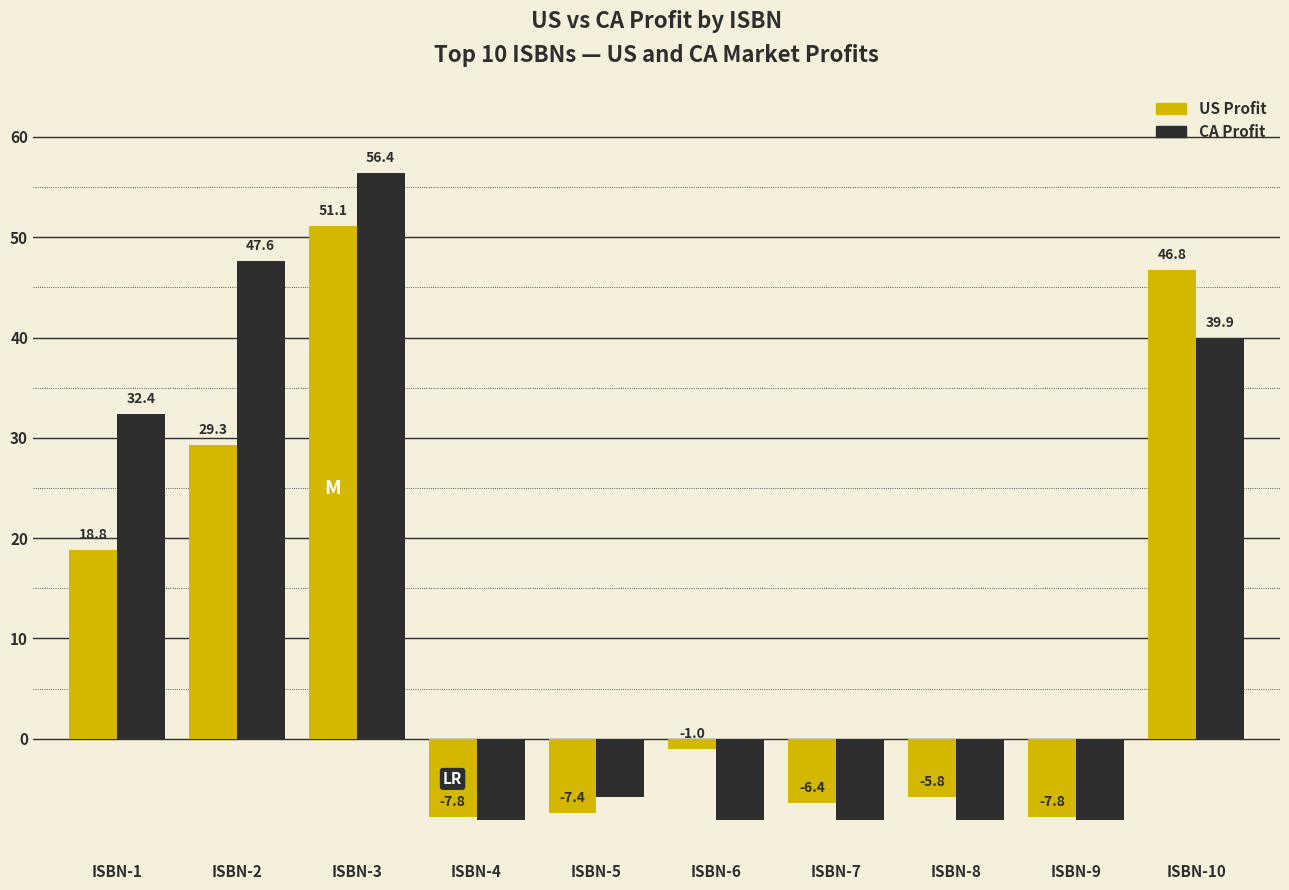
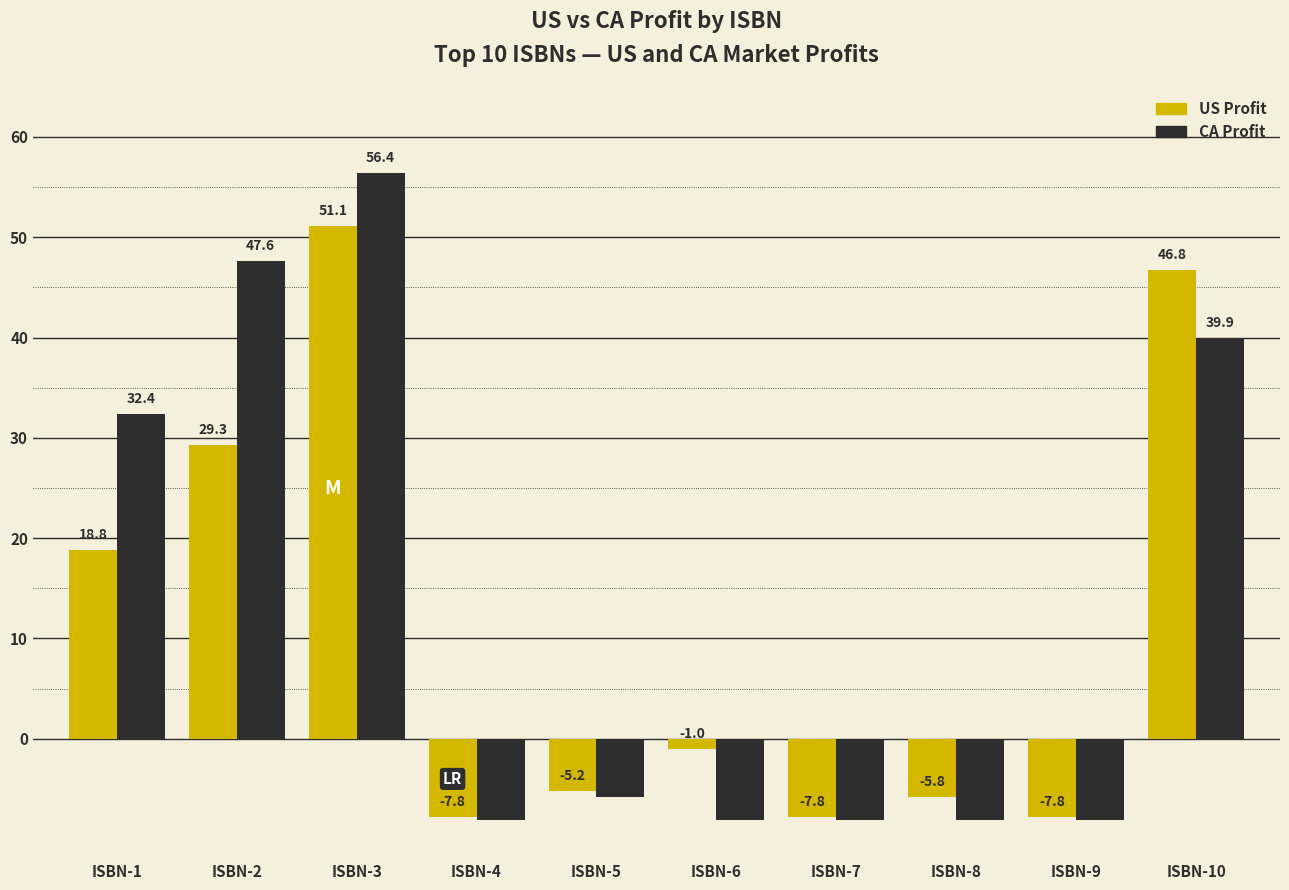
  {
    "US Profit": {
      "ISBN-1": 18.8,
      "ISBN-2": 29.3,
      "ISBN-3": 51.1,
      "ISBN-4": -7.8,
-     "ISBN-5": -7.4,
+     "ISBN-5": -5.2,
      "ISBN-6": -1.0,
-     "ISBN-7": -6.4,
+     "ISBN-7": -7.8,
      "ISBN-8": -5.8,
      "ISBN-9": -7.8,
      "ISBN-10": 46.8
    },
    "CA Profit": {
      "ISBN-1": 32.4,
      "ISBN-2": 47.6,
      "ISBN-3": 56.4,
      "ISBN-10": 39.9
    }
  }
